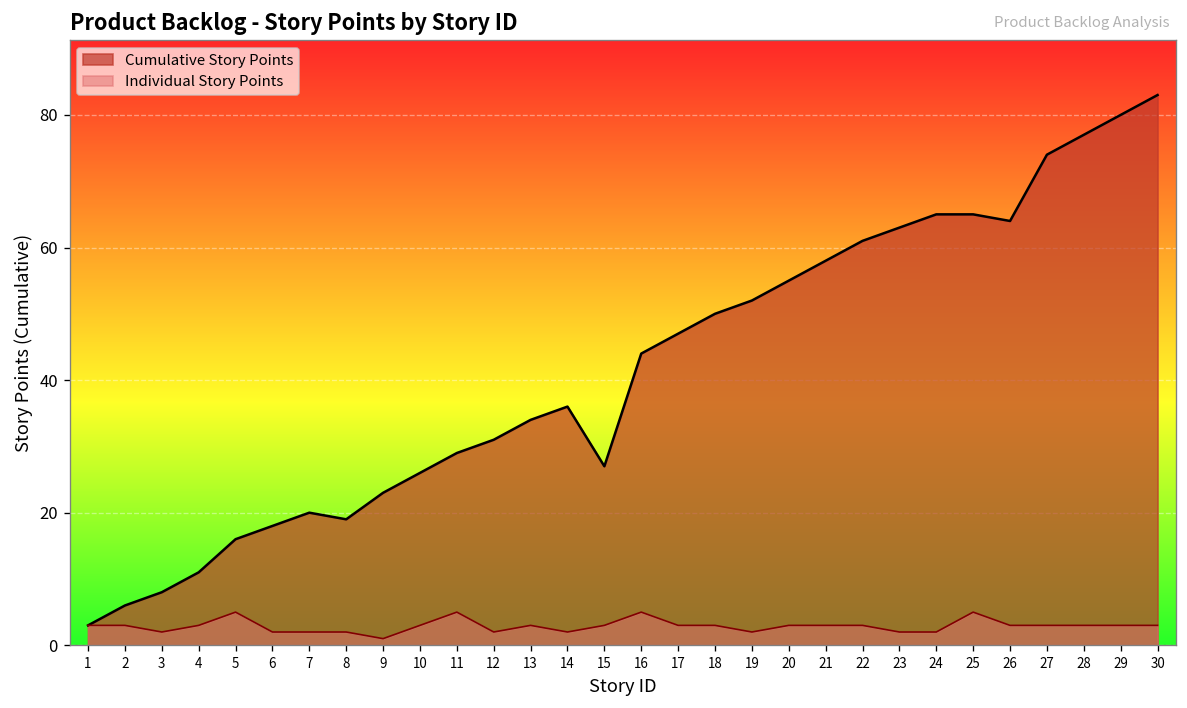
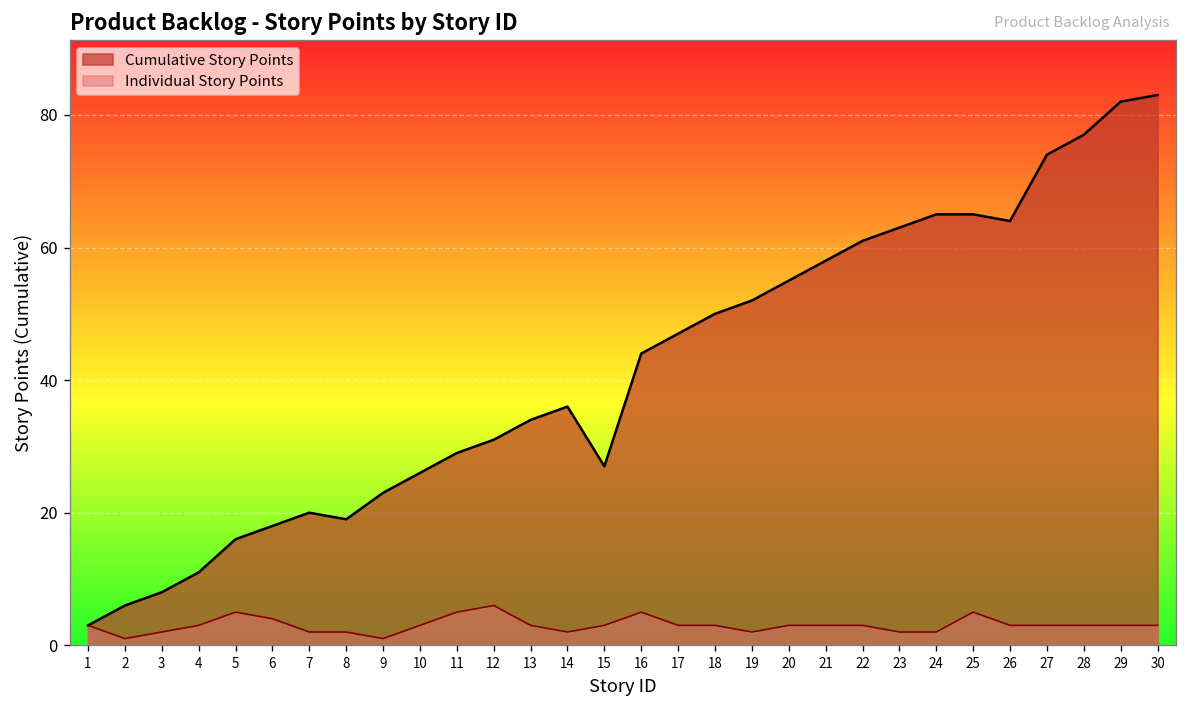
  {
    "Cumulative Story Points": {
      "2": 6,
      "3": 8,
      "4": 11,
      "5": 16,
      "6": 18,
      "7": 20,
      "8": 19,
      "9": 23,
      "10": 26,
      "11": 29,
      "12": 31,
      "13": 34,
      "14": 36,
      "15": 27,
      "16": 44,
      "17": 47,
      "18": 50,
      "19": 52,
      "20": 55,
      "21": 58,
      "22": 61,
      "23": 63,
      "24": 65,
      "25": 65,
      "26": 64,
      "27": 74,
      "28": 77,
-     "29": 80,
+     "29": 82,
      "30": 83
    },
    "Individual Story Points": {
-     "2": 3,
+     "2": 1,
      "3": 2,
      "4": 3,
      "5": 5,
-     "6": 2,
+     "6": 4,
      "7": 2,
      "8": 2,
      "9": 1,
      "10": 3,
      "11": 5,
-     "12": 2,
+     "12": 6,
      "13": 3,
      "14": 2,
      "15": 3,
      "16": 5,
      "17": 3,
      "18": 3,
      "19": 2,
      "20": 3,
      "21": 3,
      "22": 3,
      "23": 2,
      "24": 2,
      "25": 5,
      "26": 3,
      "27": 3,
      "28": 3,
      "29": 3,
      "30": 3
    }
  }
